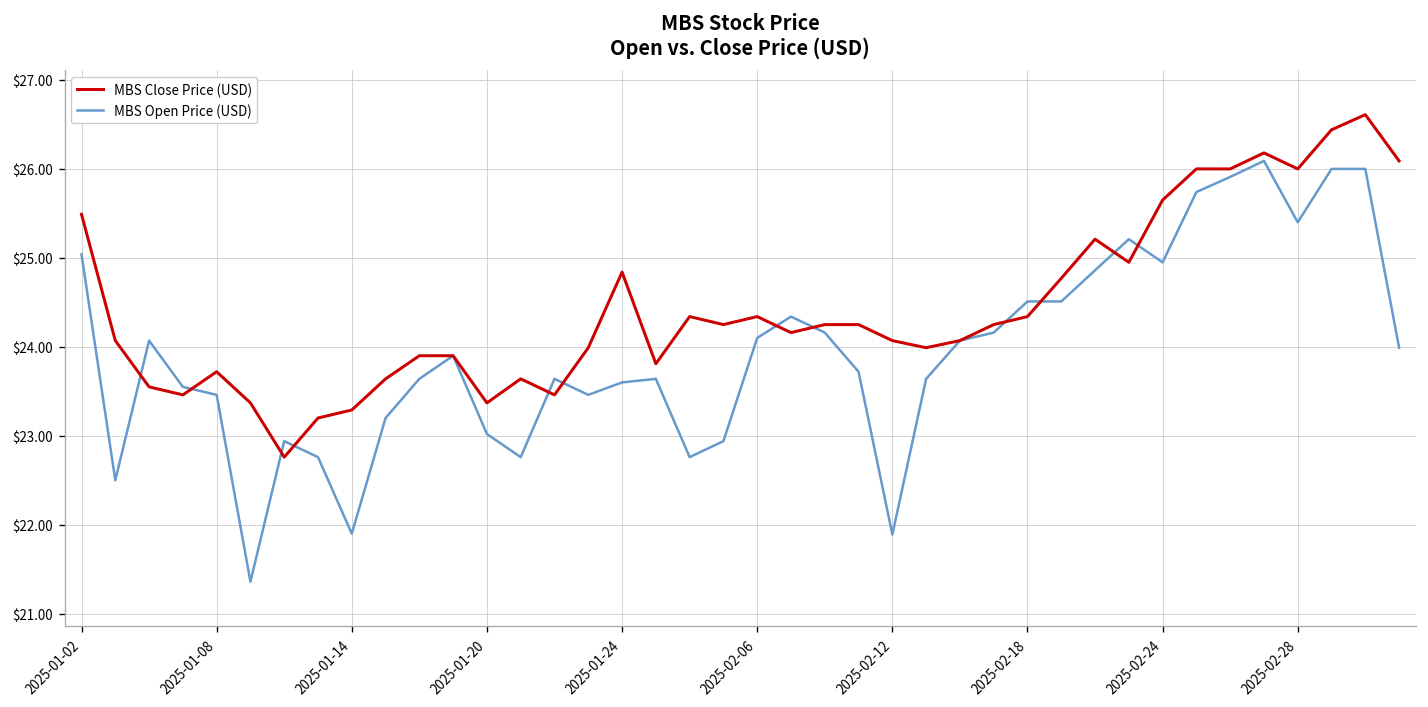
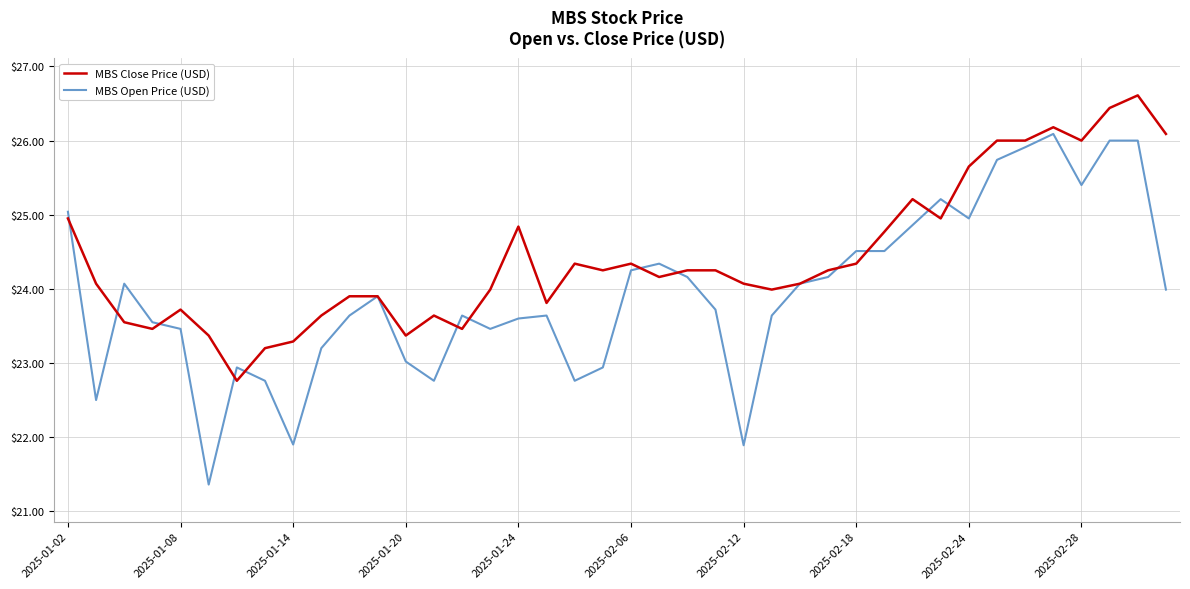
  {
    "MBS Close Price (USD)": {
-     "2025-01-02": "$25.5",
+     "2025-01-02": "$25.0",
      "2025-01-08": "$23.7",
      "2025-01-14": "$23.3",
      "2025-01-20": "$23.4",
      "2025-01-24": "$24.8",
      "2025-02-06": "$24.3",
      "2025-02-12": "$24.1",
      "2025-02-18": "$24.3",
      "2025-02-24": "$25.7",
      "2025-02-28": "$26.0"
    },
    "MBS Open Price (USD)": {
      "2025-01-02": "$25.0",
      "2025-01-08": "$23.5",
      "2025-01-14": "$21.9",
      "2025-01-20": "$23.0",
      "2025-01-24": "$23.6",
-     "2025-02-06": "$24.1",
+     "2025-02-06": "$24.3",
      "2025-02-12": "$21.9",
      "2025-02-18": "$24.5",
      "2025-02-24": "$25.0",
      "2025-02-28": "$25.4"
    }
  }
